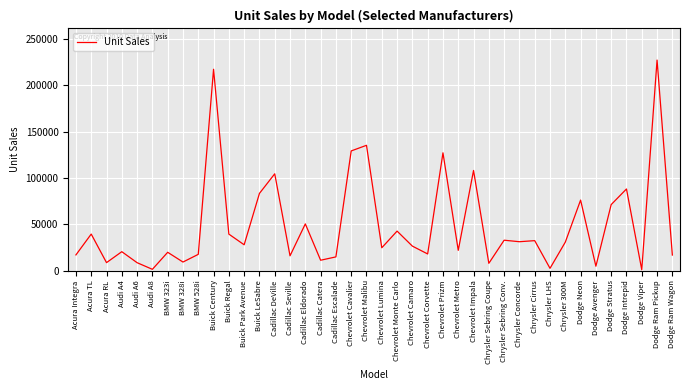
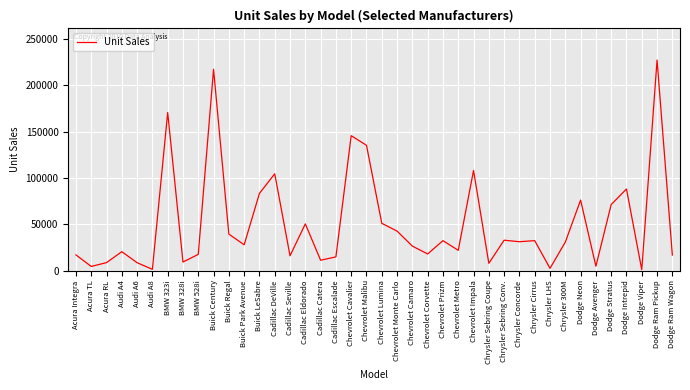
  {
    "Acura Integra": 20000,
-   "Acura TL": 40000,
+   "Acura TL": 0,
    "Acura RL": 10000,
    "Audi A4": 20000,
    "Audi A6": 10000,
    "Audi A8": 0,
-   "BMW 323i": 20000,
+   "BMW 323i": 170000,
    "BMW 328i": 10000,
    "BMW 528i": 20000,
    "Buick Century": 220000,
    "Buick Regal": 40000,
    "Buick Park Avenue": 30000,
    "Buick LeSabre": 80000,
    "Cadillac DeVille": 100000,
    "Cadillac Seville": 20000,
    "Cadillac Eldorado": 50000,
    "Cadillac Catera": 10000,
    "Cadillac Escalade": 10000,
-   "Chevrolet Cavalier": 130000,
+   "Chevrolet Cavalier": 150000,
    "Chevrolet Malibu": 140000,
-   "Chevrolet Lumina": 20000,
+   "Chevrolet Lumina": 50000,
    "Chevrolet Monte Carlo": 40000,
    "Chevrolet Camaro": 30000,
    "Chevrolet Corvette": 20000,
-   "Chevrolet Prizm": 130000,
+   "Chevrolet Prizm": 30000,
    "Chevrolet Metro": 20000,
    "Chevrolet Impala": 110000,
    "Chrysler Sebring Coupe": 10000,
    "Chrysler Sebring Conv.": 30000,
    "Chrysler Concorde": 30000,
    "Chrysler Cirrus": 30000,
    "Chrysler LHS": 0,
    "Chrysler 300M": 30000,
    "Dodge Neon": 80000,
    "Dodge Avenger": 0,
    "Dodge Stratus": 70000,
    "Dodge Intrepid": 90000,
    "Dodge Viper": 0,
    "Dodge Ram Pickup": 230000,
    "Dodge Ram Wagon": 20000
  }
